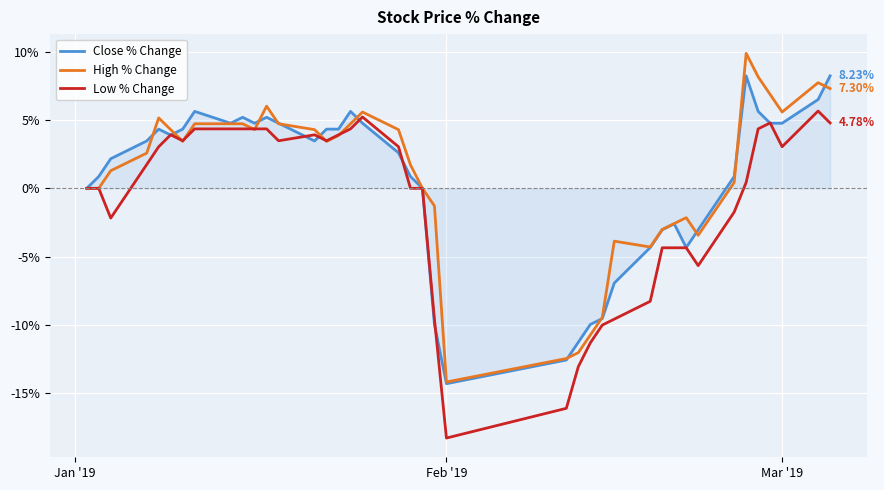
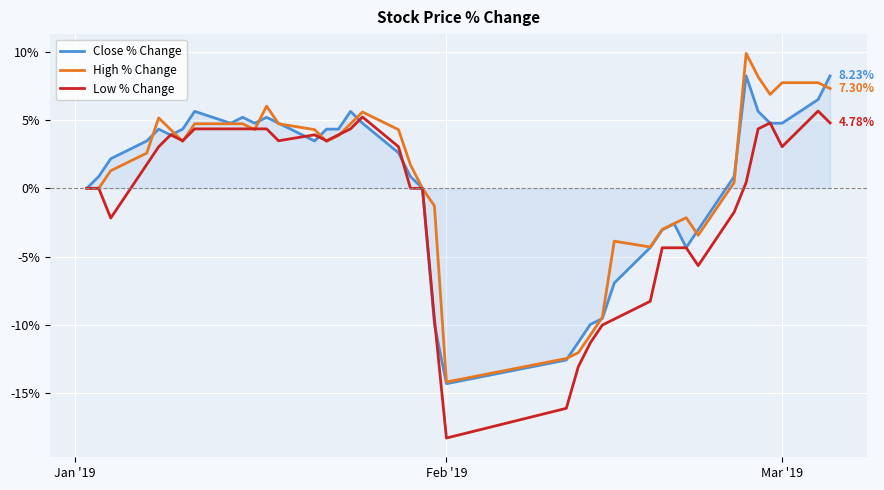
  {
    "High % Change": {
-     "Mar '19": "5.6%"
+     "Mar '19": "7.7%"
    },
    "Low % Change": {
      "Feb '19": "-18.3%",
      "Mar '19": "3.0%"
    }
  }
